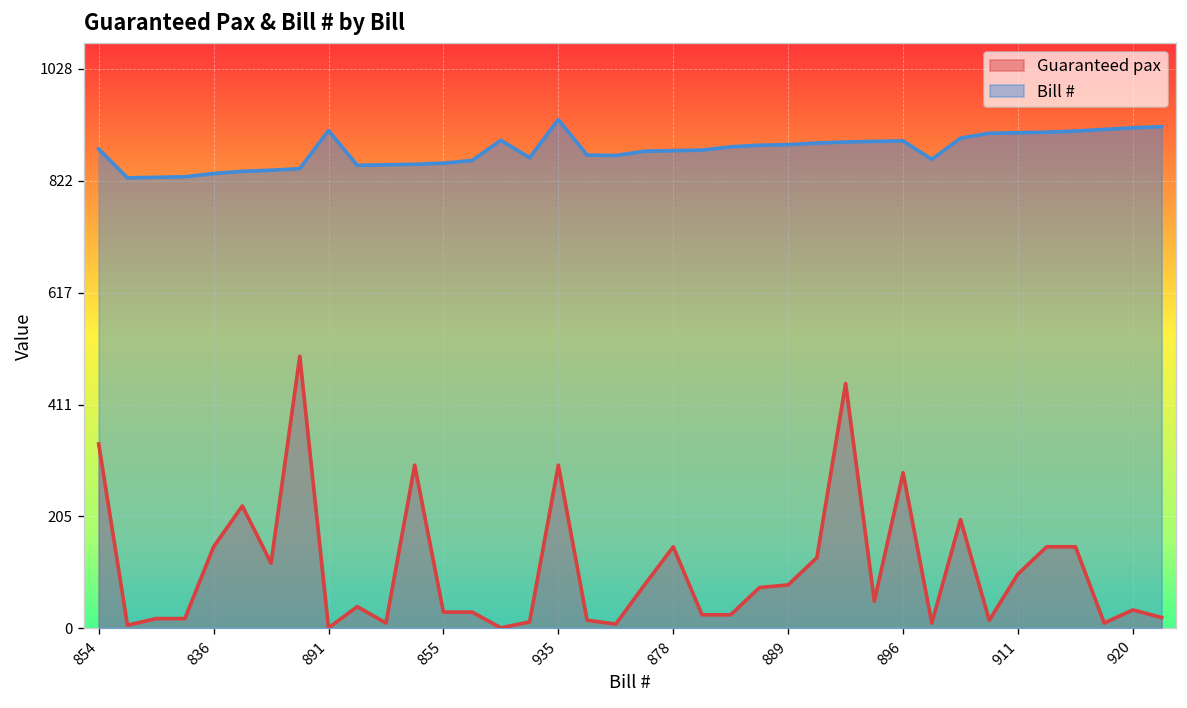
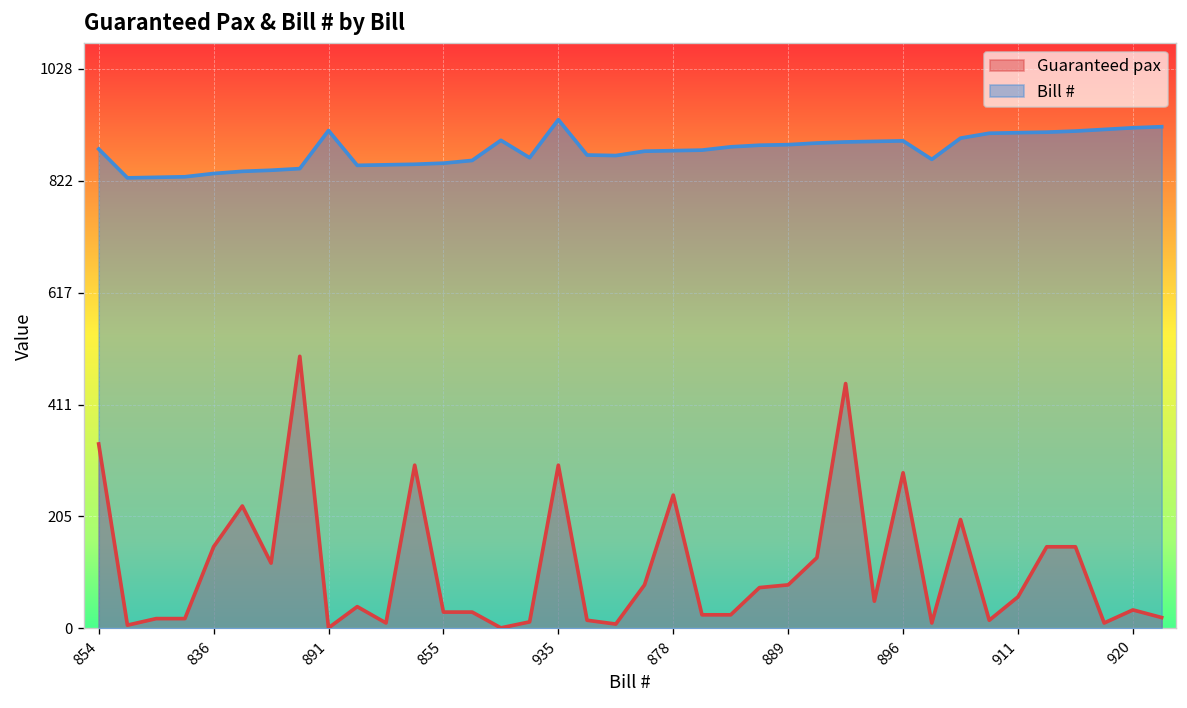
  {
    "Guaranteed pax": {
      "854": 340,
      "836": 150,
      "891": 0,
      "855": 30,
      "935": 300,
-     "878": 150,
+     "878": 250,
      "889": 80,
      "896": 290,
-     "911": 100,
+     "911": 60,
      "920": 30
    },
    "Bill #": {
      "854": 880,
      "836": 840,
      "891": 920,
      "855": 860,
      "935": 940,
      "878": 880,
      "889": 890,
      "896": 900,
      "911": 910,
      "920": 920
    }
  }
